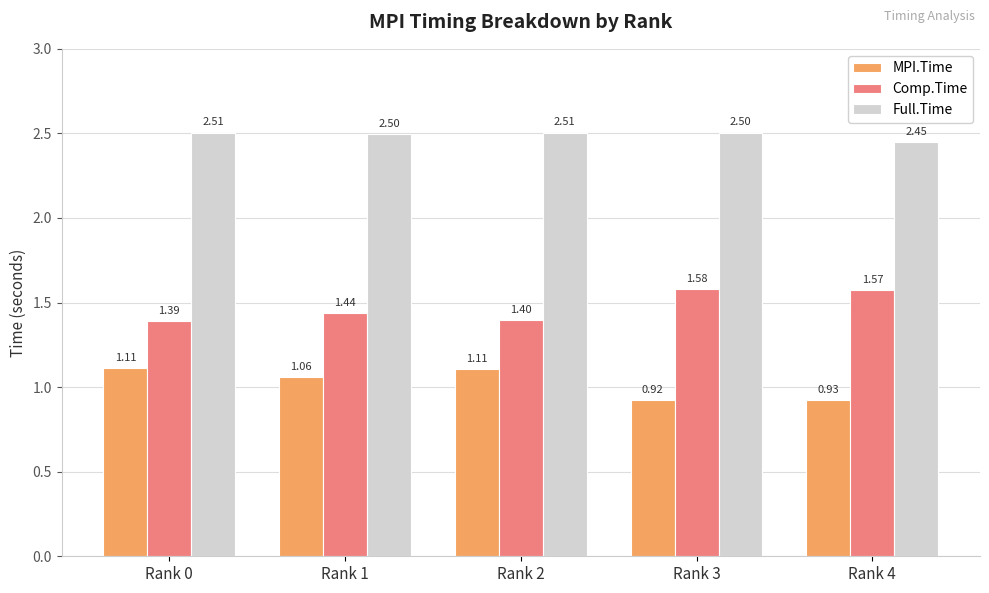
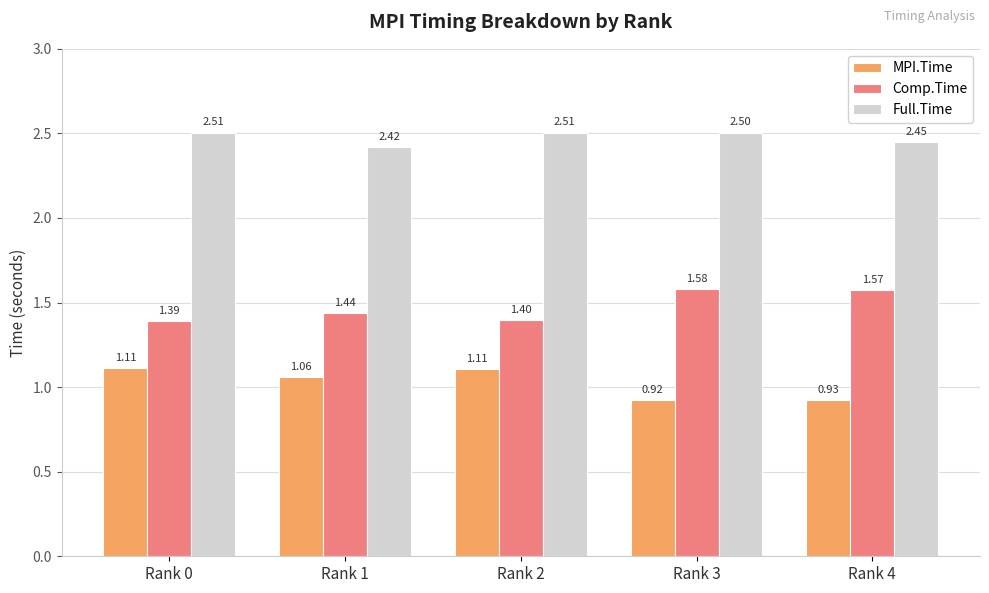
  {
    "Full.Time": {
      "Rank 0": 2.51,
-     "Rank 1": 2.50,
+     "Rank 1": 2.42,
      "Rank 2": 2.51,
      "Rank 3": 2.50,
      "Rank 4": 2.45
    }
  }
